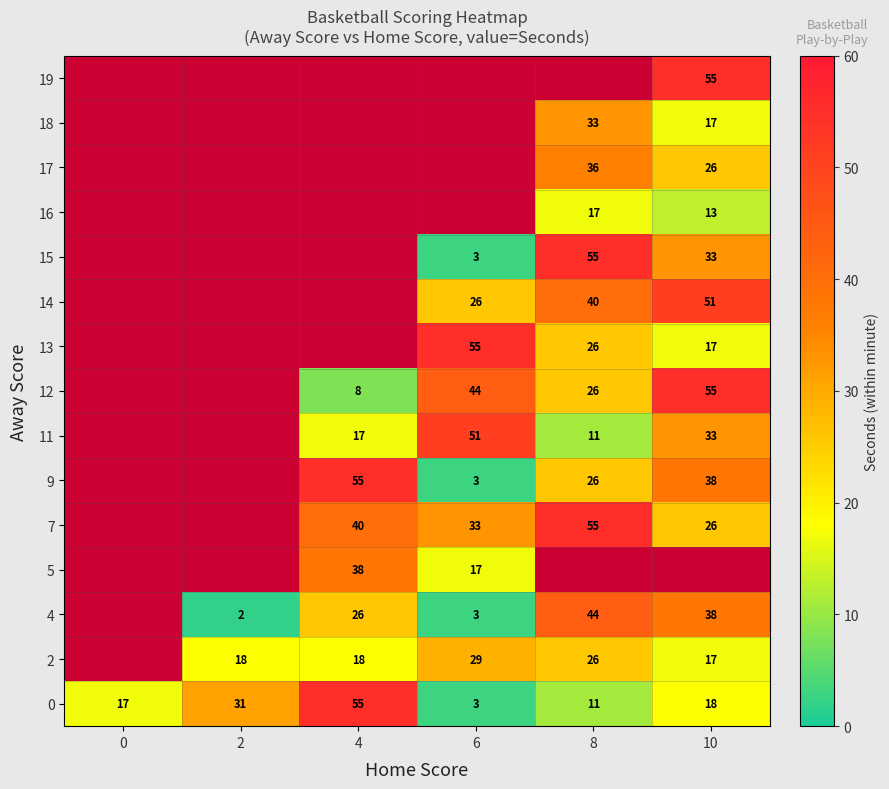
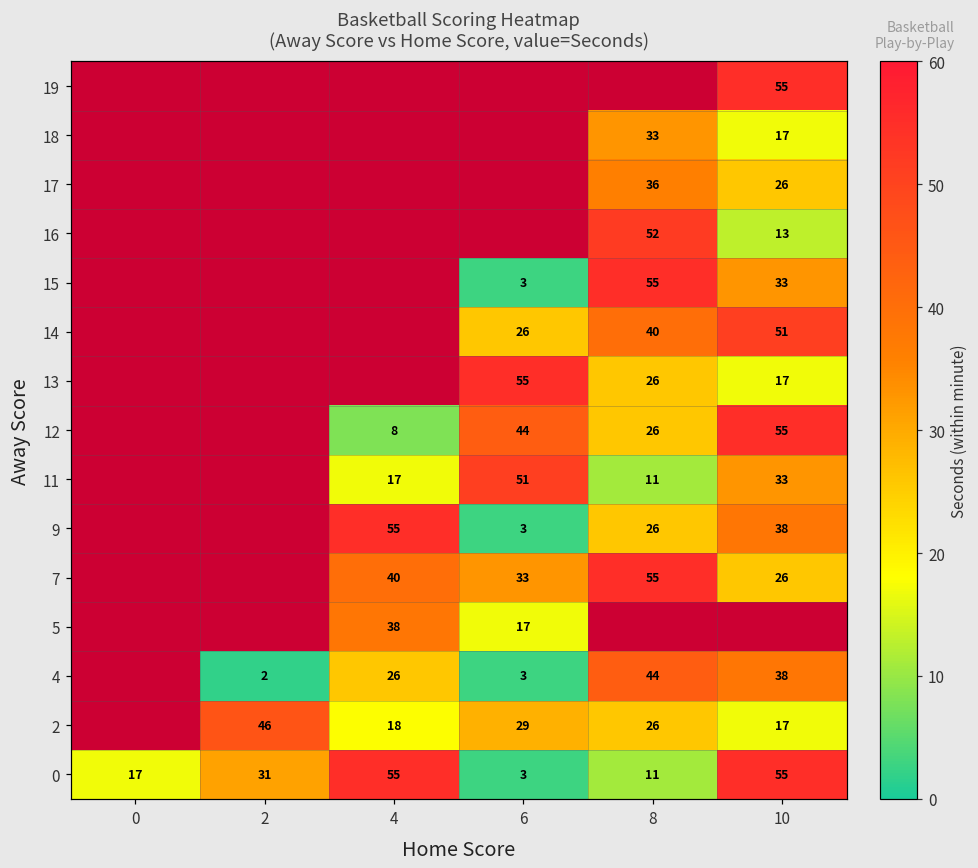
  {
    "19": {
      "10": 55
    },
    "18": {
      "8": 33,
      "10": 17
    },
    "17": {
      "8": 36,
      "10": 26
    },
    "16": {
-     "8": 17,
+     "8": 52,
      "10": 13
    },
    "15": {
      "6": 3,
      "8": 55,
      "10": 33
    },
    "14": {
      "6": 26,
      "8": 40,
      "10": 51
    },
    "13": {
      "6": 55,
      "8": 26,
      "10": 17
    },
    "12": {
      "4": 8,
      "6": 44,
      "8": 26,
      "10": 55
    },
    "11": {
      "4": 17,
      "6": 51,
      "8": 11,
      "10": 33
    },
    "9": {
      "4": 55,
      "6": 3,
      "8": 26,
      "10": 38
    },
    "7": {
      "4": 40,
      "6": 33,
      "8": 55,
      "10": 26
    },
    "5": {
      "4": 38,
      "6": 17
    },
    "4": {
      "2": 2,
      "4": 26,
      "6": 3,
      "8": 44,
      "10": 38
    },
    "2": {
-     "2": 18,
+     "2": 46,
      "4": 18,
      "6": 29,
      "8": 26,
      "10": 17
    },
    "0": {
      "0": 17,
      "2": 31,
      "4": 55,
      "6": 3,
      "8": 11,
-     "10": 18
+     "10": 55
    }
  }
